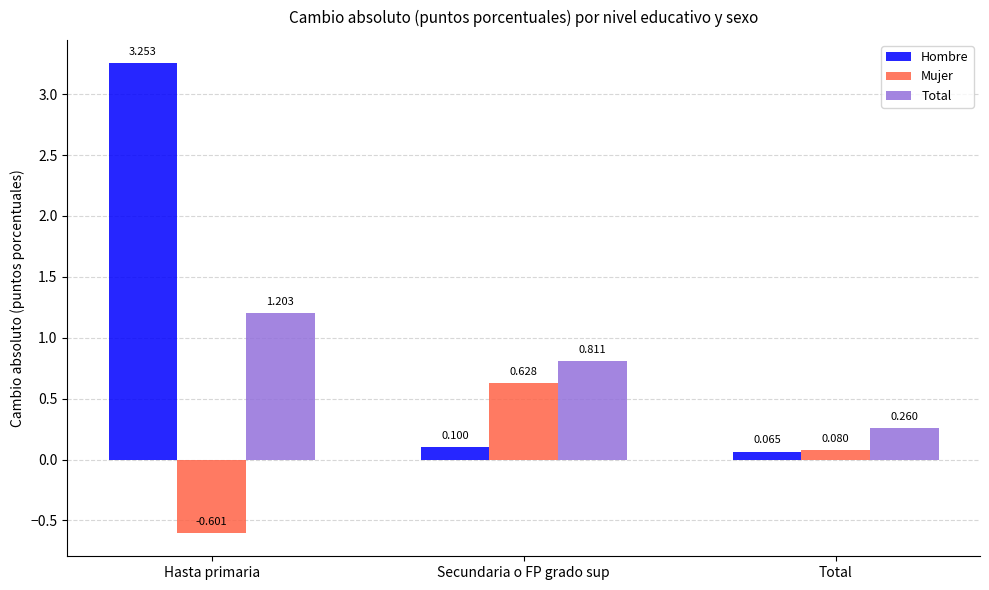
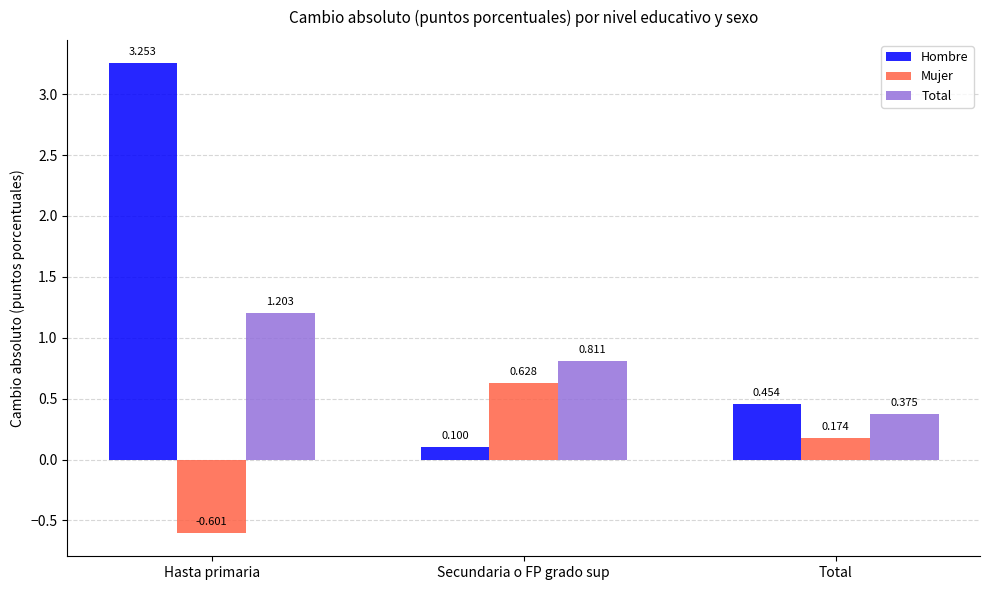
  {
    "Hombre": {
      "Hasta primaria": 3.253,
      "Secundaria o FP grado sup": 0.100,
-     "Total": 0.065
+     "Total": 0.454
    },
    "Mujer": {
      "Hasta primaria": -0.601,
      "Secundaria o FP grado sup": 0.628,
-     "Total": 0.080
+     "Total": 0.174
    },
    "Total": {
      "Hasta primaria": 1.203,
      "Secundaria o FP grado sup": 0.811,
-     "Total": 0.260
+     "Total": 0.375
    }
  }
